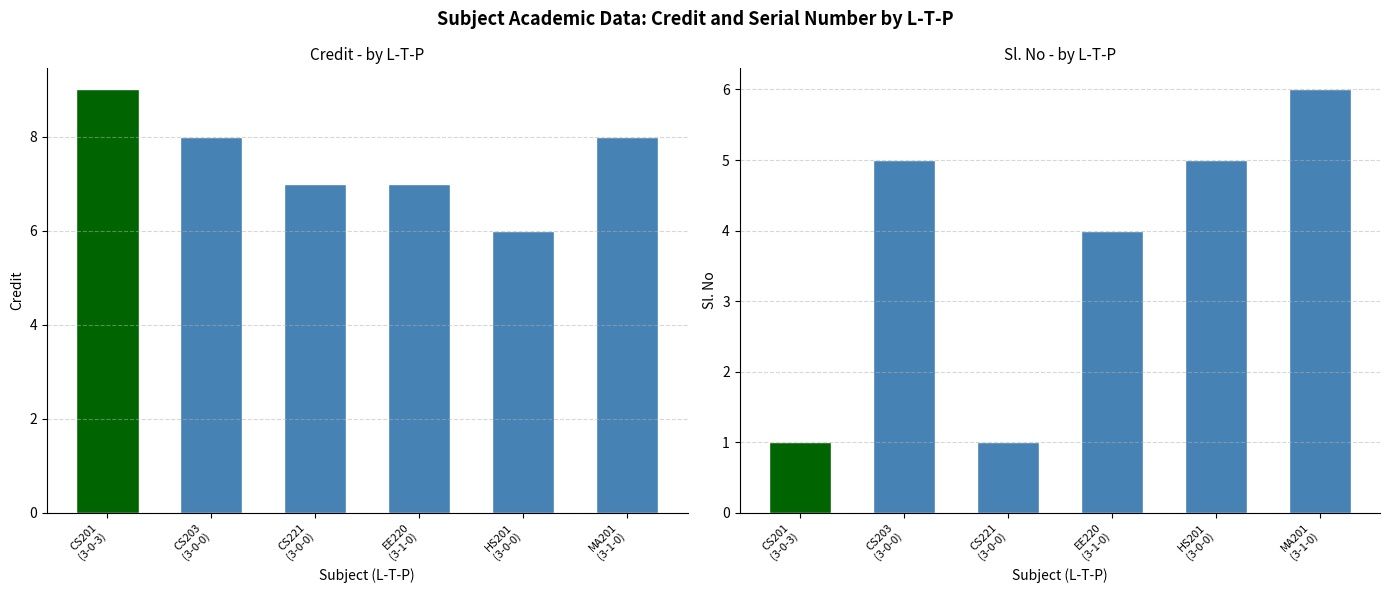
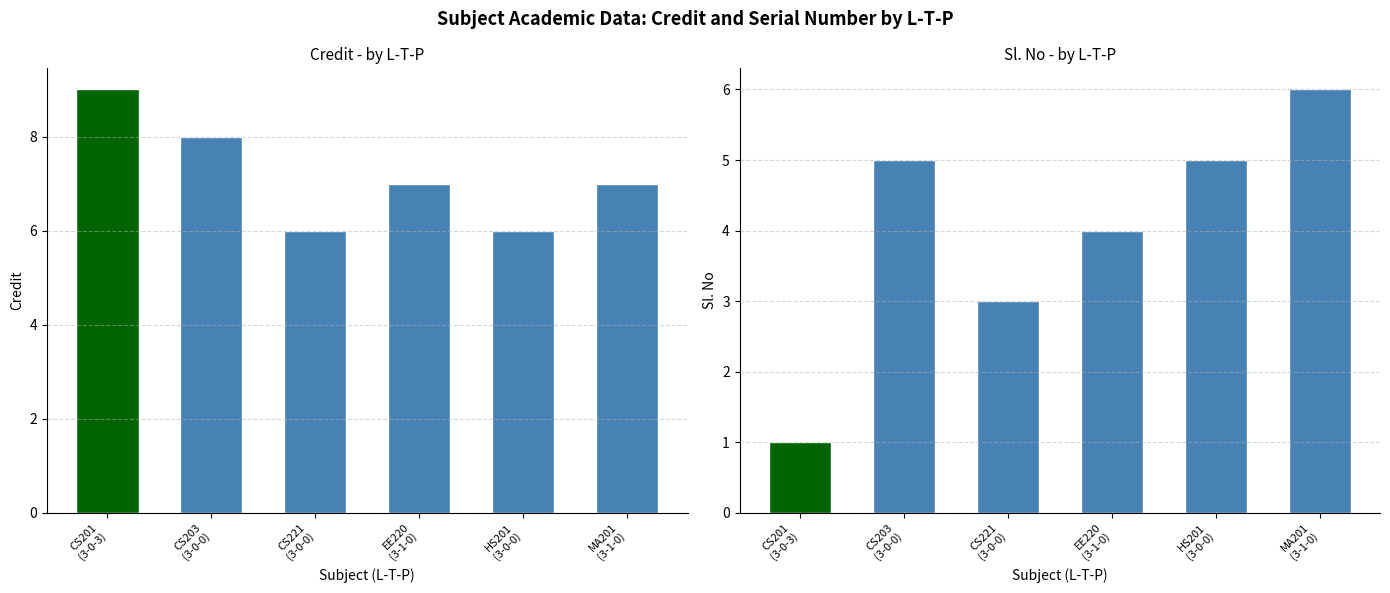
  {
    "Credit - by L-T-P": {
      "CS201 (3-0-3)": 9,
      "CS203 (3-0-0)": 8,
-     "CS221 (3-0-0)": 7,
+     "CS221 (3-0-0)": 6,
      "EE220 (3-1-0)": 7,
      "HS201 (3-0-0)": 6,
-     "MA201 (3-1-0)": 8
+     "MA201 (3-1-0)": 7
    },
    "Sl. No - by L-T-P": {
      "CS201 (3-0-3)": 1,
      "CS203 (3-0-0)": 5,
-     "CS221 (3-0-0)": 1,
+     "CS221 (3-0-0)": 3,
      "EE220 (3-1-0)": 4,
      "HS201 (3-0-0)": 5,
      "MA201 (3-1-0)": 6
    }
  }
